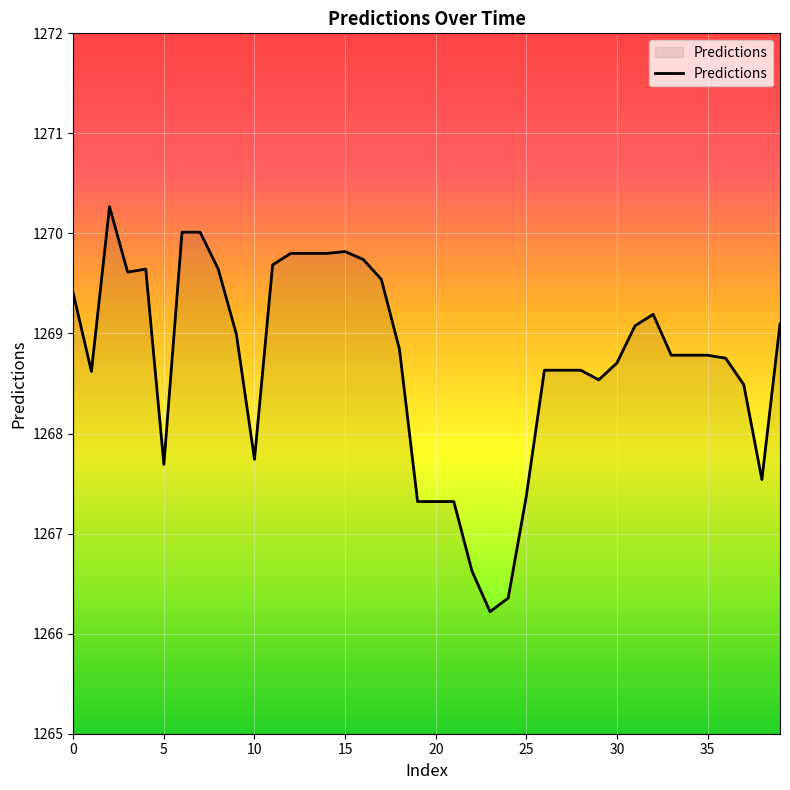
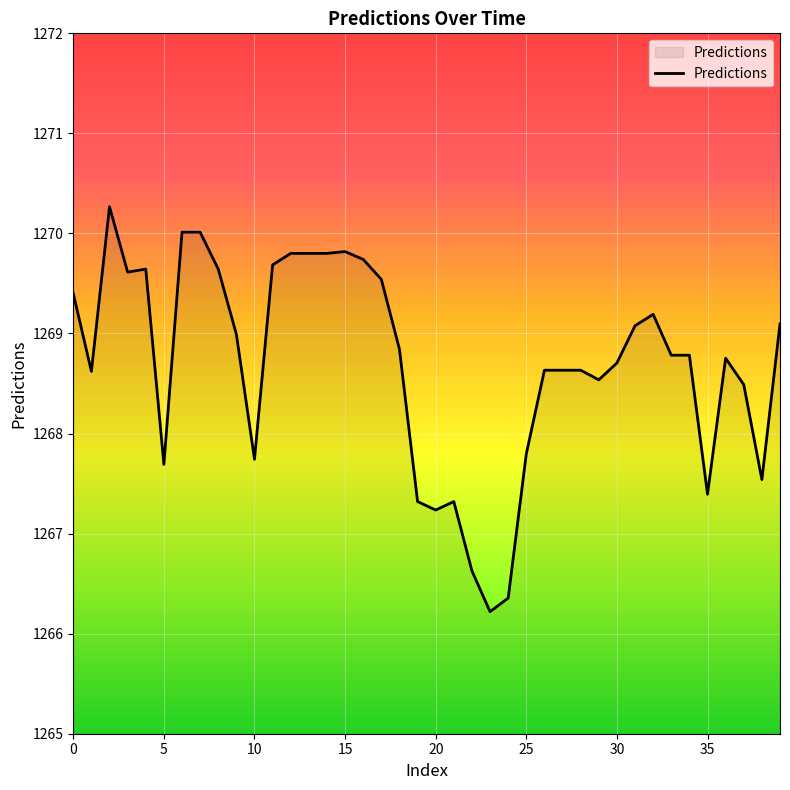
  {
    "0": 1269.40,
    "5": 1267.69,
    "10": 1267.74,
    "15": 1269.82,
-   "20": 1267.32,
-   "25": 1267.37,
+   "20": 1267.24,
+   "25": 1267.80,
    "30": 1268.70,
-   "35": 1268.78
+   "35": 1267.39
  }
